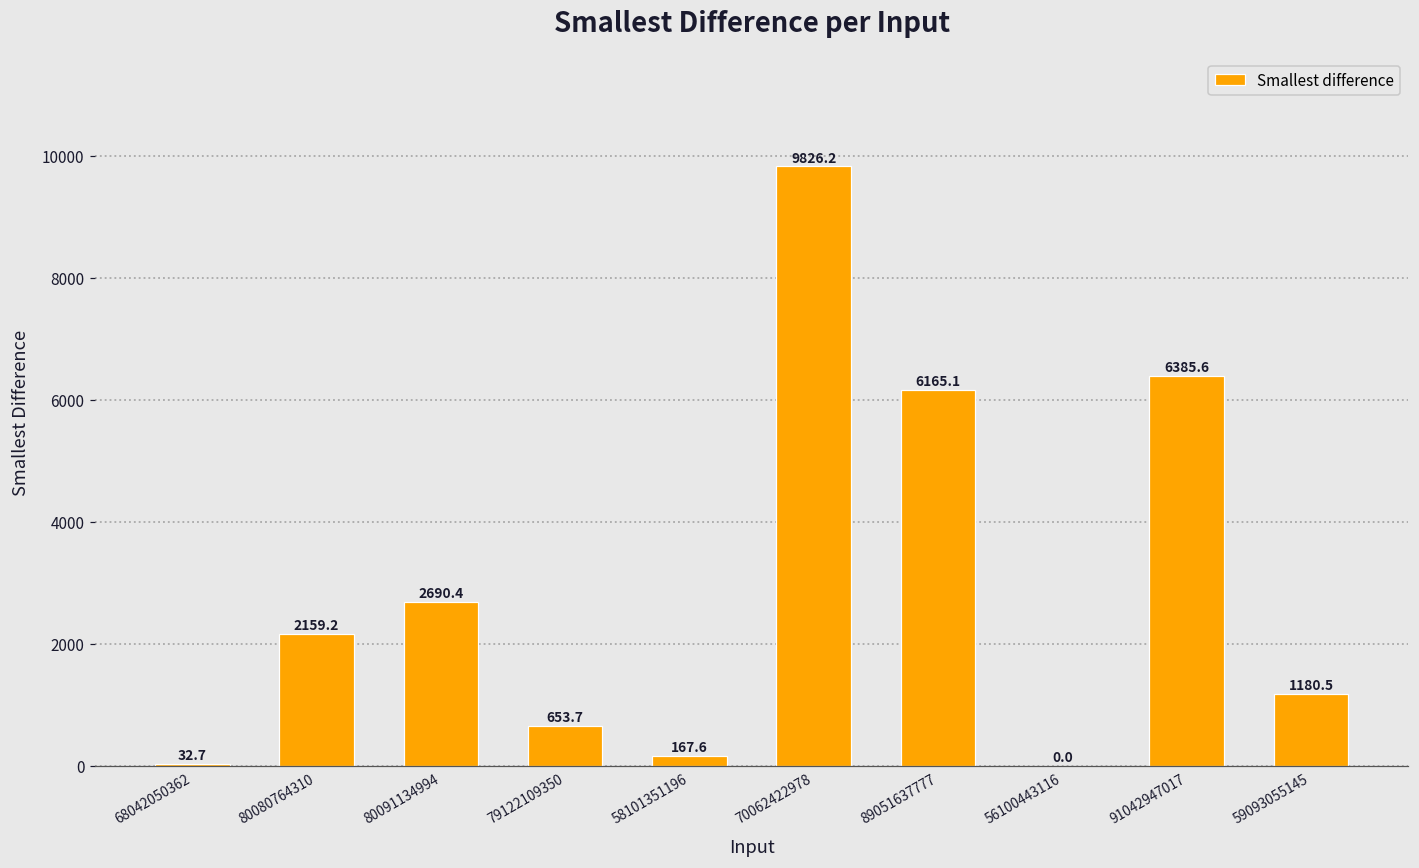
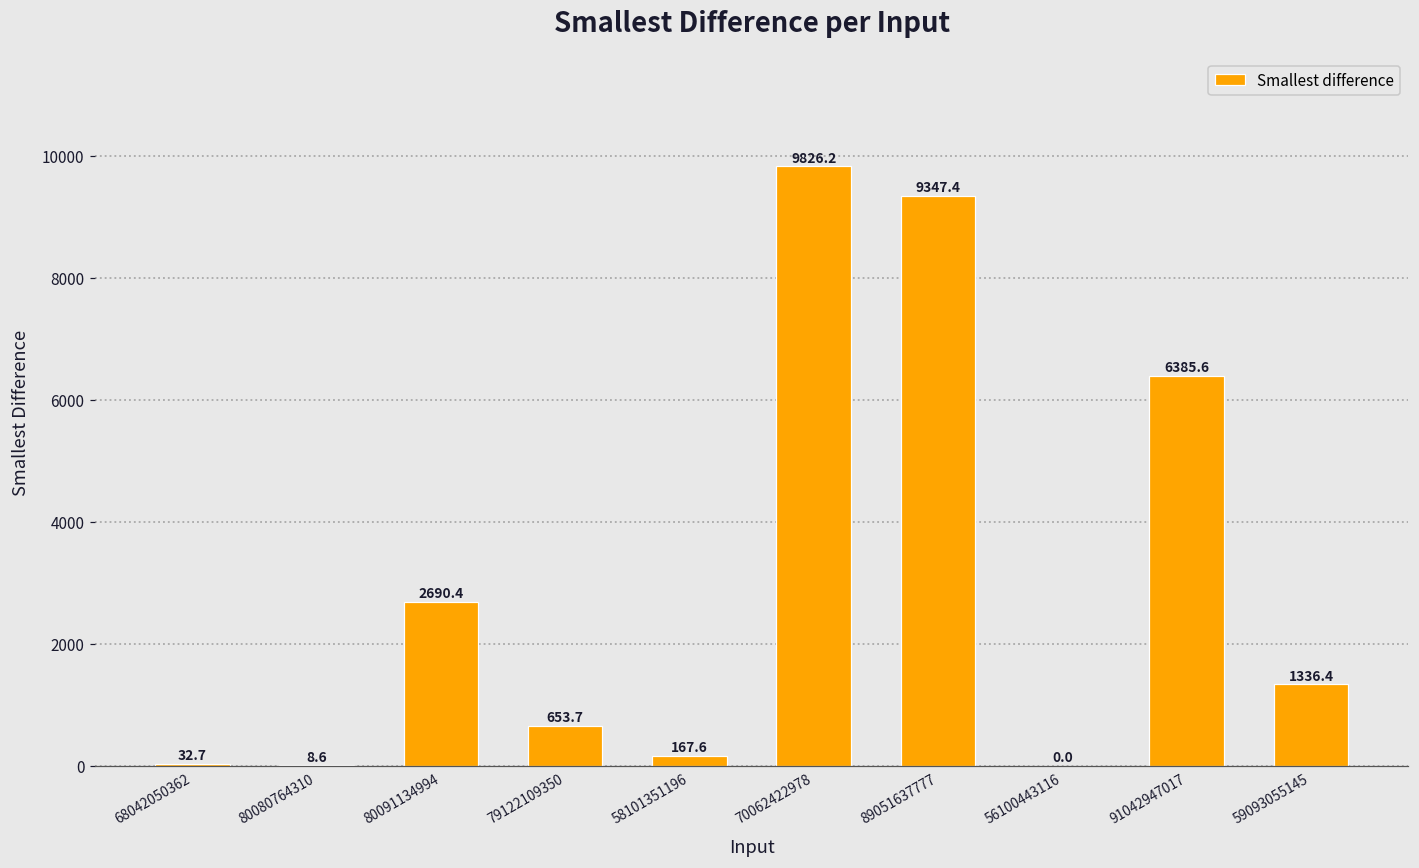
  {
    "68042050362": 32.7,
-   "80080764310": 2159.2,
+   "80080764310": 8.6,
    "80091134994": 2690.4,
    "79122109350": 653.7,
    "58101351196": 167.6,
    "70062422978": 9826.2,
-   "89051637777": 6165.1,
+   "89051637777": 9347.4,
    "56100443116": 0.0,
    "91042947017": 6385.6,
-   "59093055145": 1180.5
+   "59093055145": 1336.4
  }
